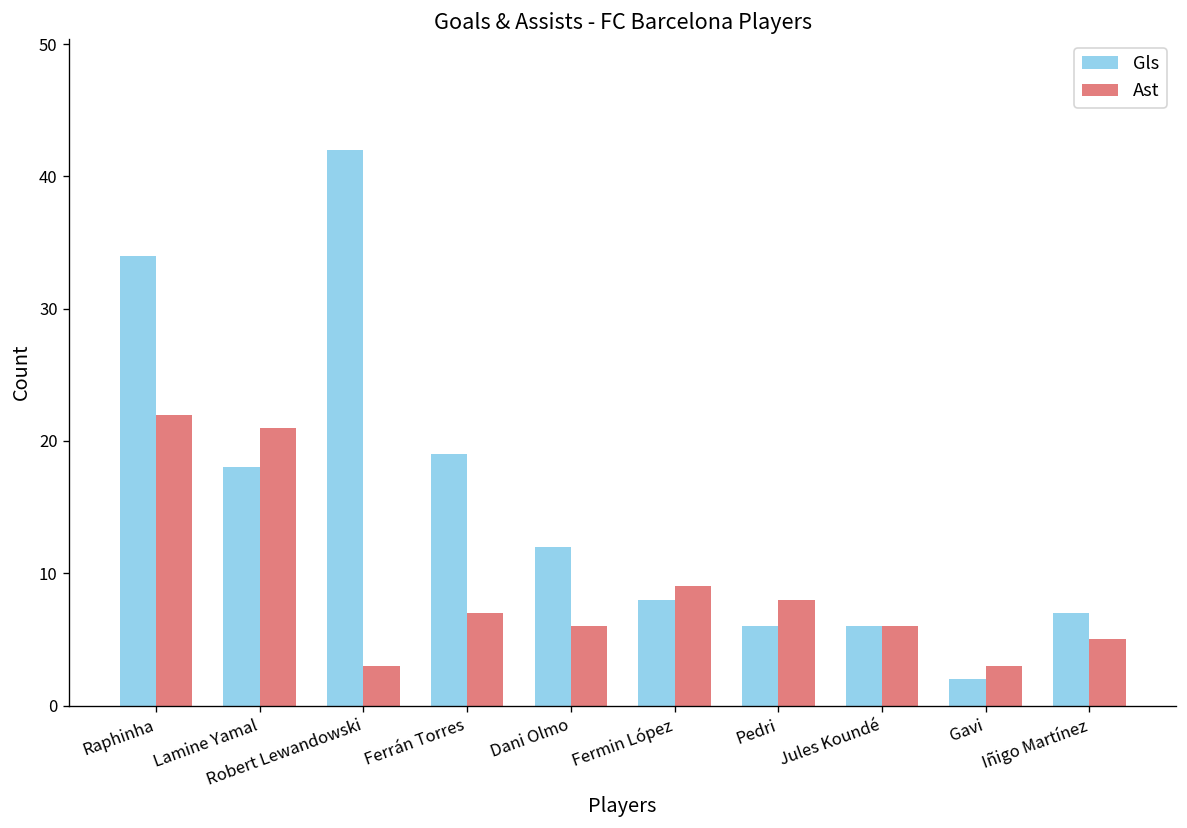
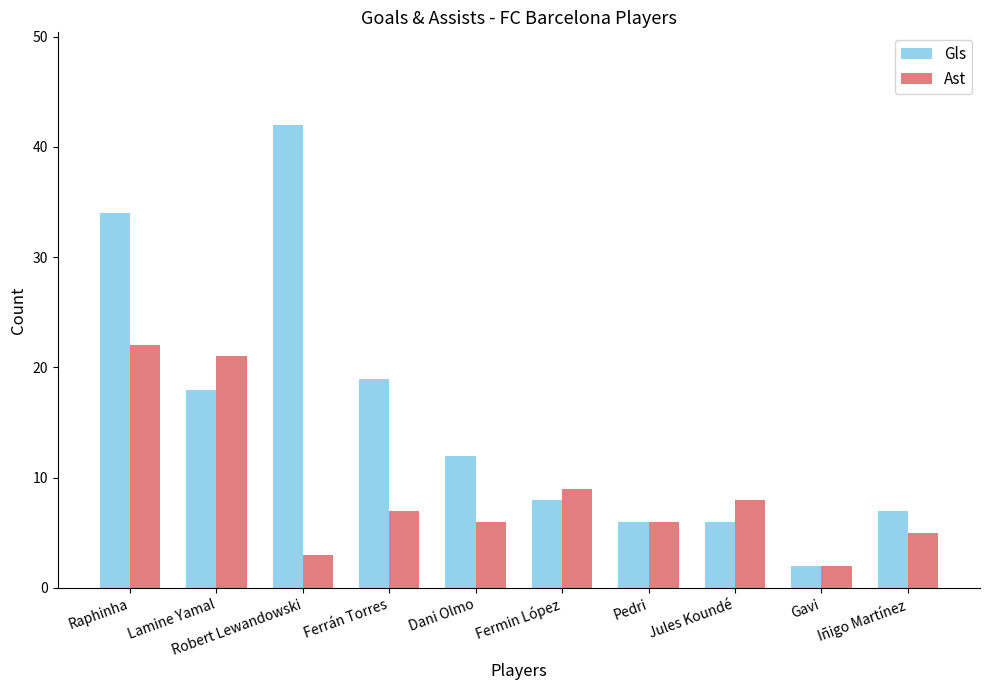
  {
    "Gls": {
      "Raphinha": 34,
      "Lamine Yamal": 18,
      "Robert Lewandowski": 42,
      "Ferrán Torres": 19,
      "Dani Olmo": 12,
      "Fermin López": 8,
      "Pedri": 6,
      "Jules Koundé": 6,
      "Gavi": 2,
      "Iñigo Martínez": 7
    },
    "Ast": {
      "Raphinha": 22,
      "Lamine Yamal": 21,
      "Robert Lewandowski": 3,
      "Ferrán Torres": 7,
      "Dani Olmo": 6,
      "Fermin López": 9,
-     "Pedri": 8,
-     "Jules Koundé": 6,
-     "Gavi": 3,
+     "Pedri": 6,
+     "Jules Koundé": 8,
+     "Gavi": 2,
      "Iñigo Martínez": 5
    }
  }
